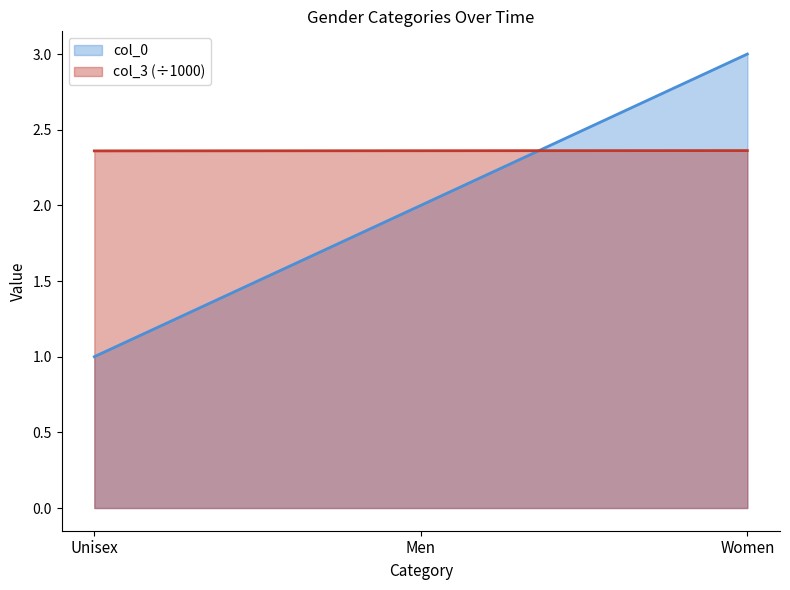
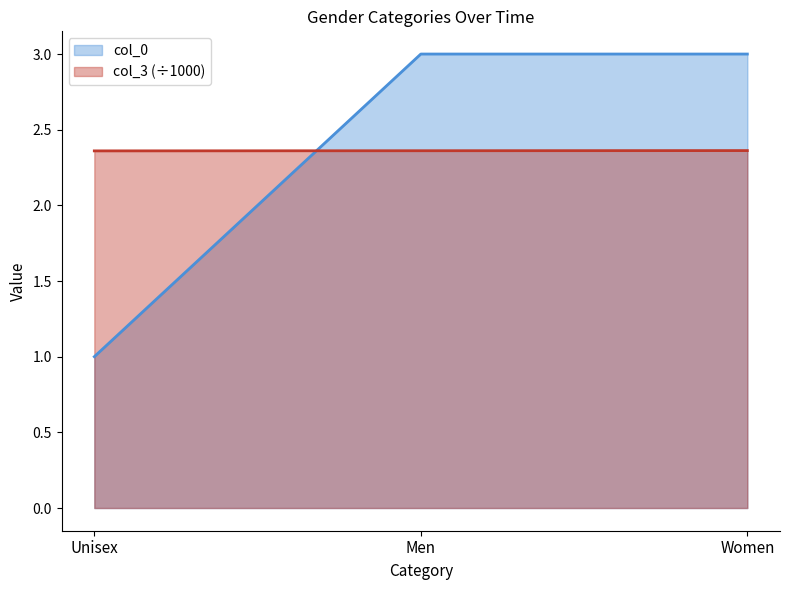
  {
    "col_0": {
      "Unisex": 1,
-     "Men": 2,
+     "Men": 3,
      "Women": 3
    },
    "col_3 (÷1000)": {
      "Unisex": 2.36,
      "Men": 2.36,
      "Women": 2.36
    }
  }
